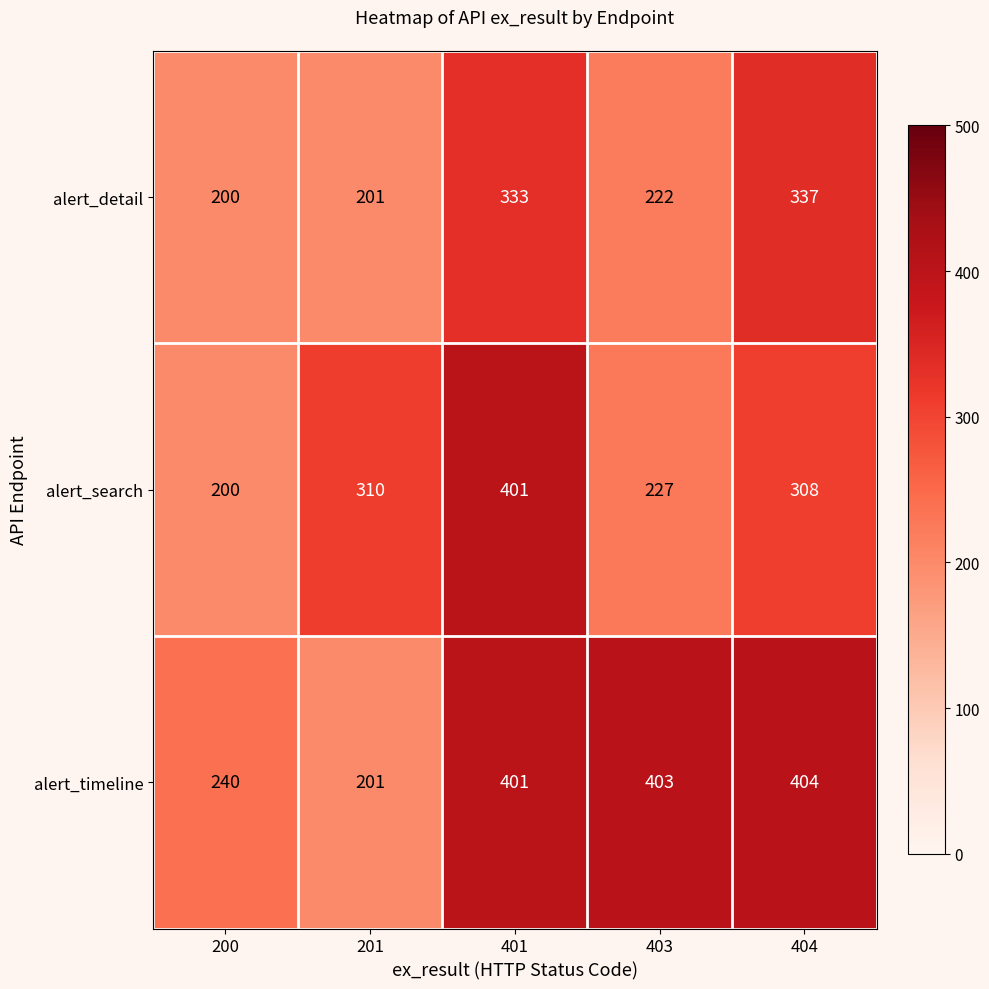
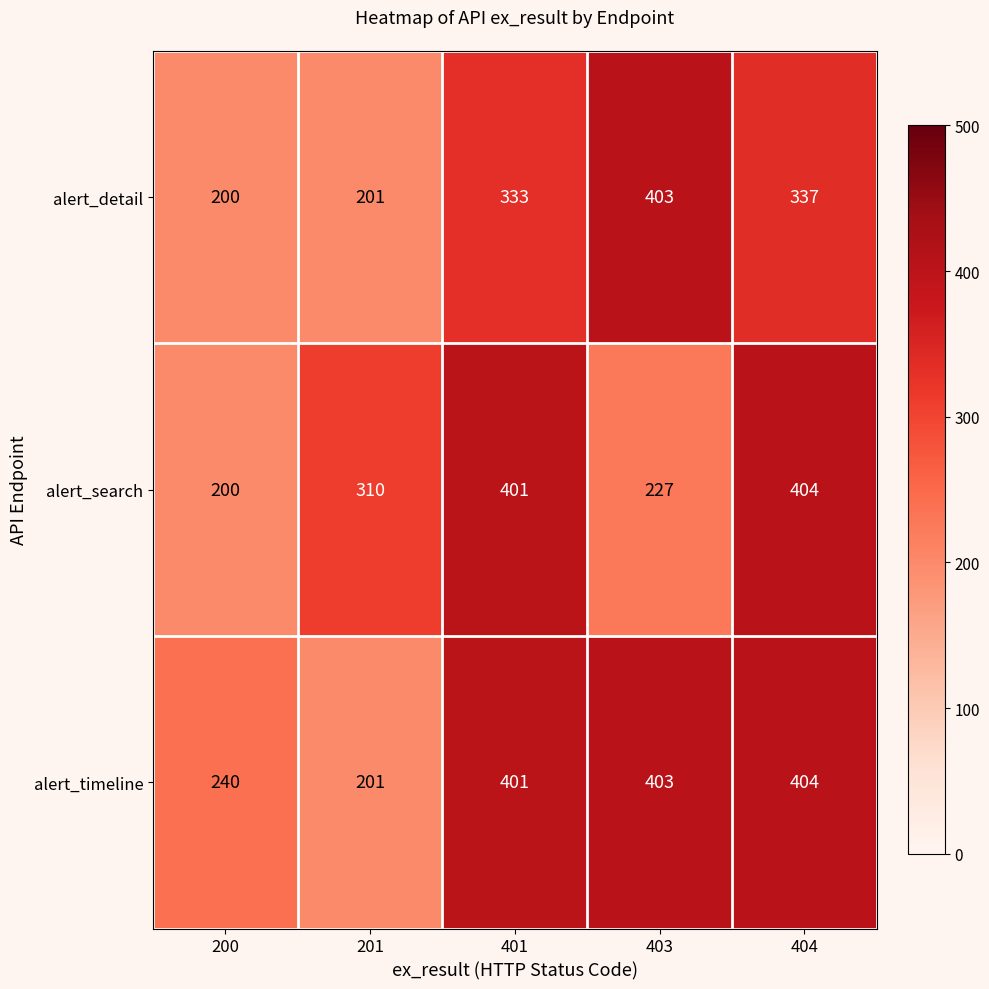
  {
    "alert_detail": {
      "200": 200,
      "201": 201,
      "401": 333,
-     "403": 222,
+     "403": 403,
      "404": 337
    },
    "alert_search": {
      "200": 200,
      "201": 310,
      "401": 401,
      "403": 227,
-     "404": 308
+     "404": 404
    },
    "alert_timeline": {
      "200": 240,
      "201": 201,
      "401": 401,
      "403": 403,
      "404": 404
    }
  }
